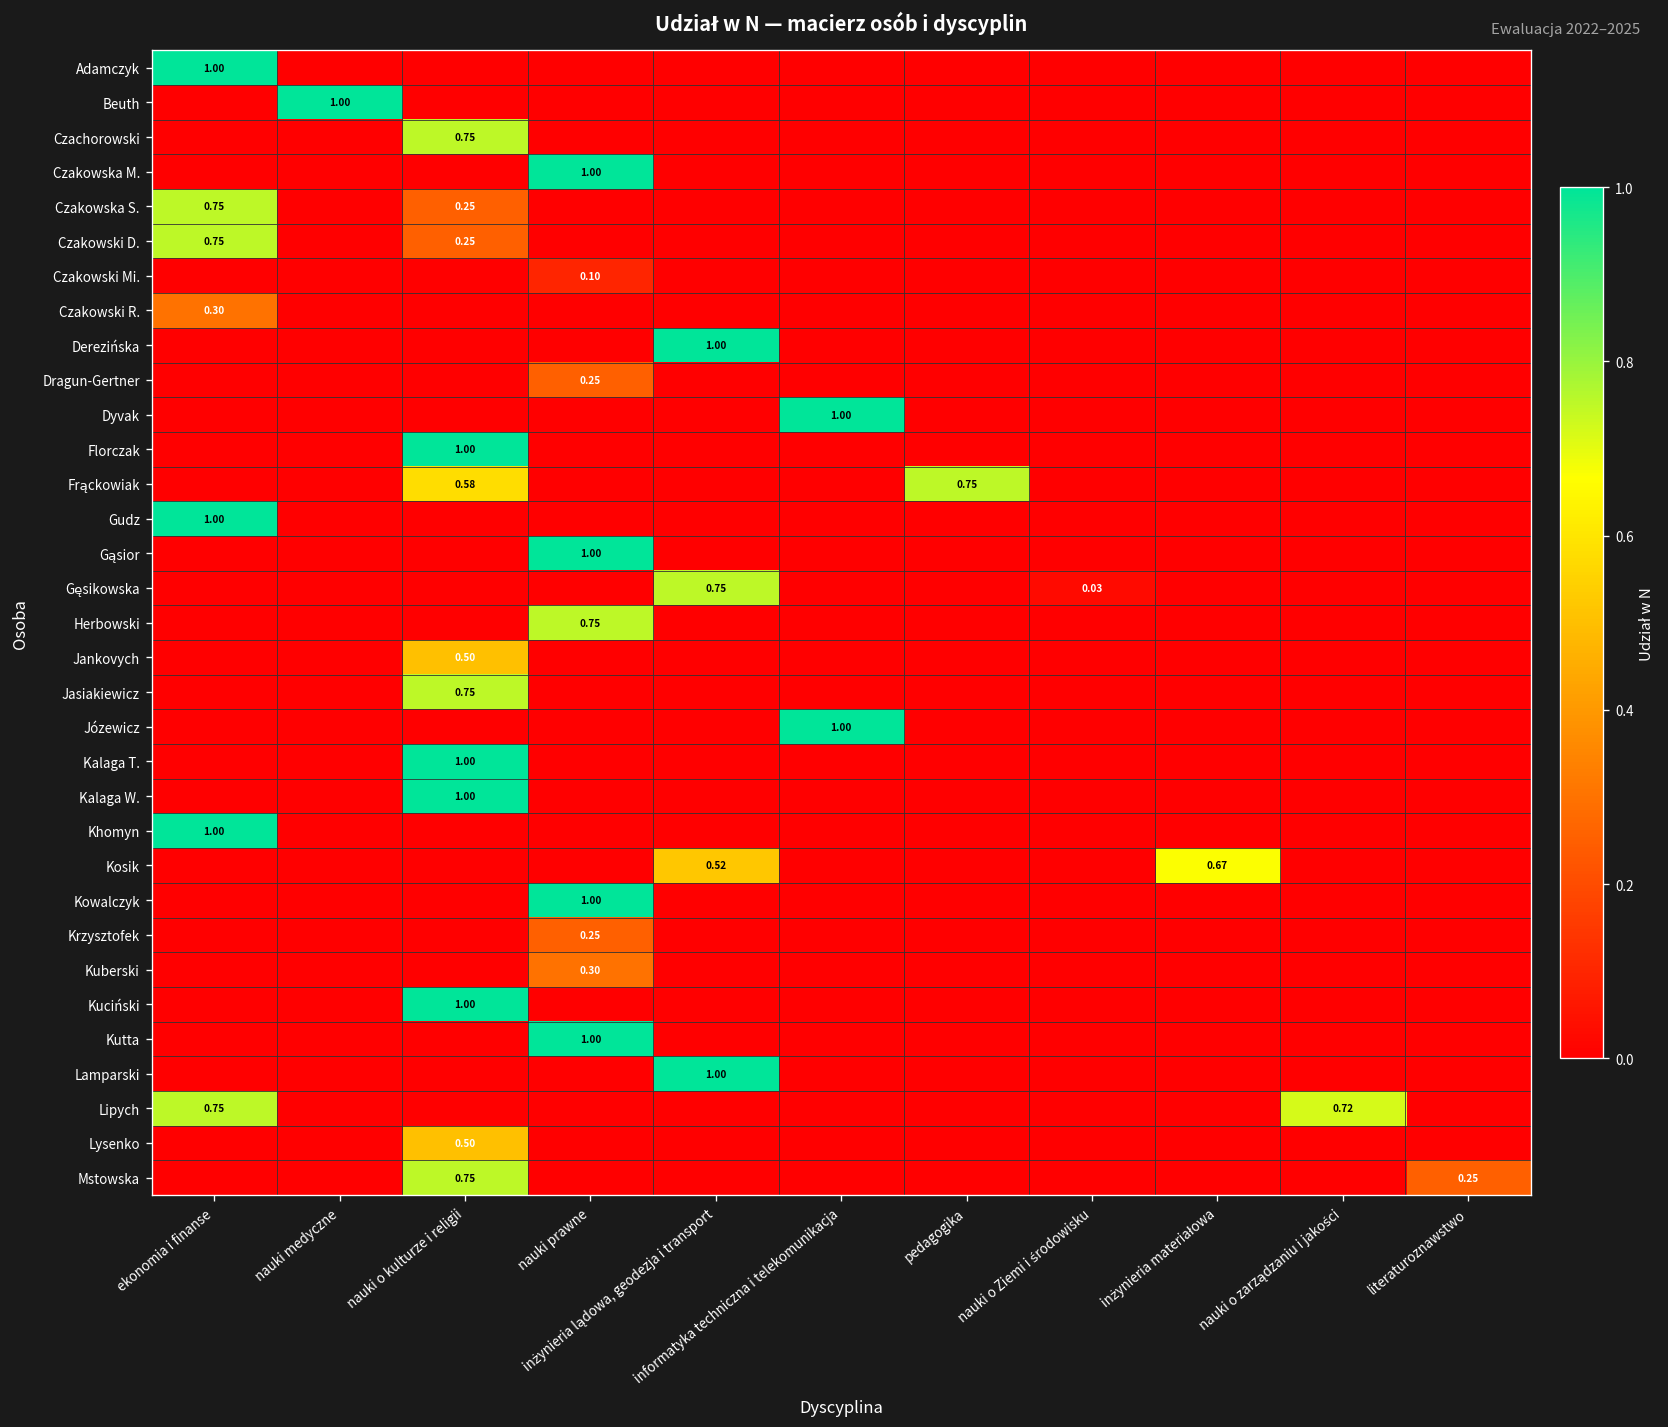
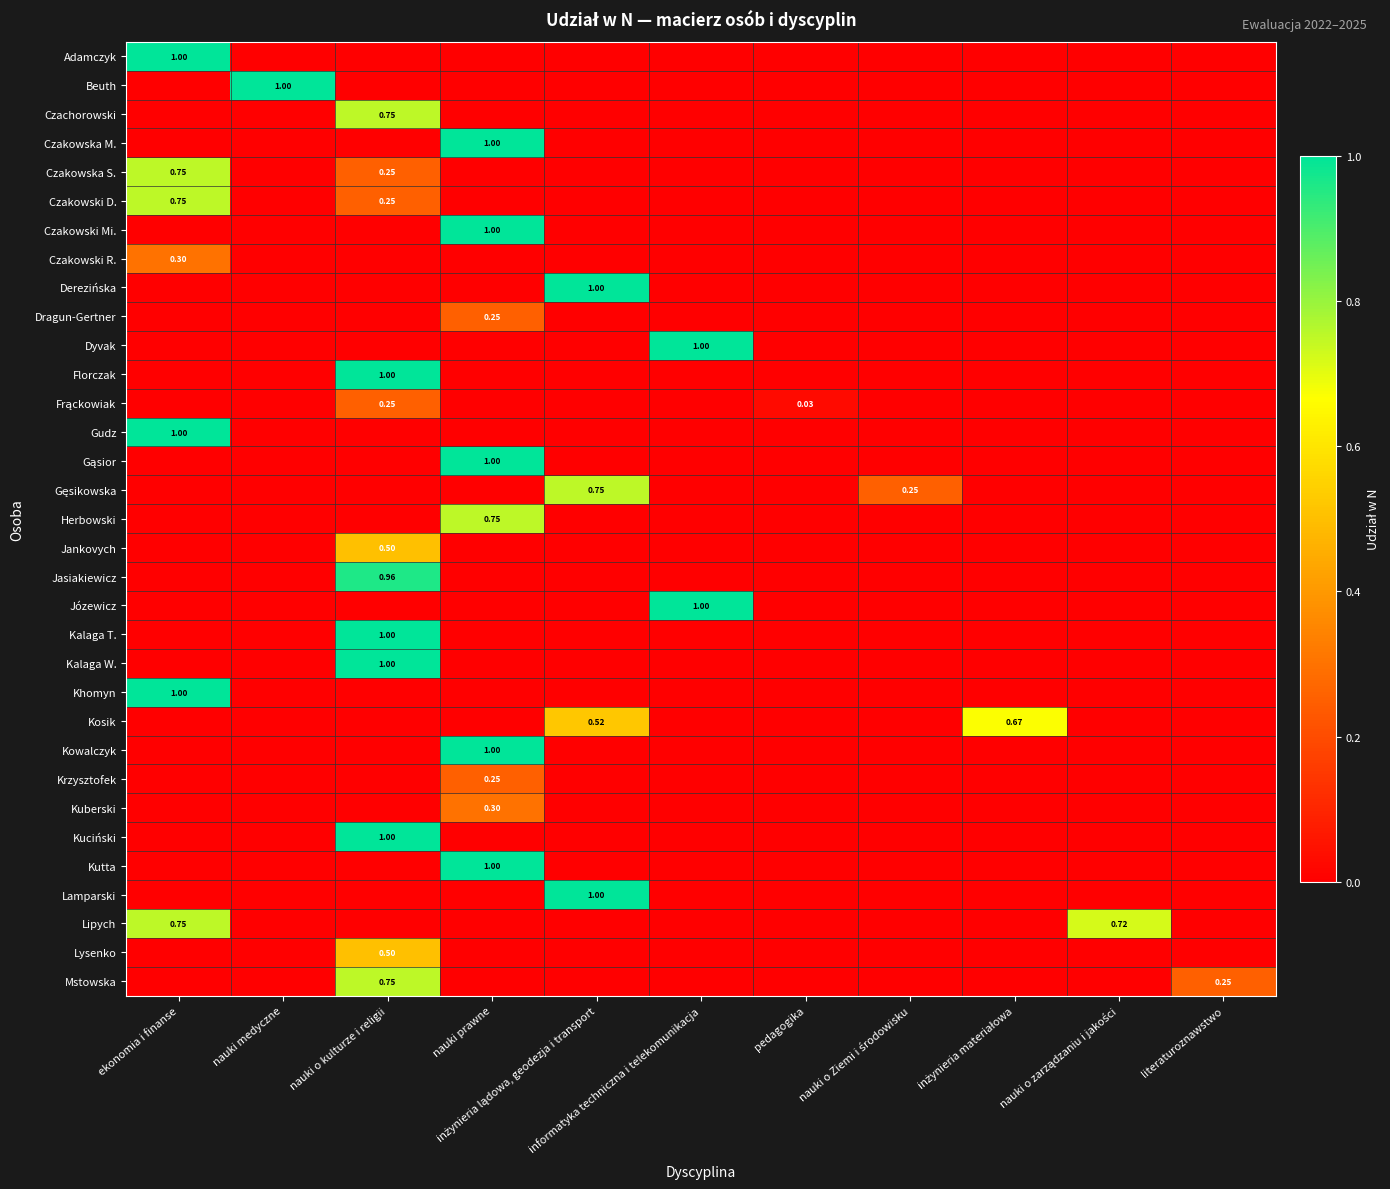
  {
    "Adamczyk": {
      "ekonomia i finanse": 1.00
    },
    "Beuth": {
      "nauki medyczne": 1.00
    },
    "Czachorowski": {
      "nauki o kulturze i religii": 0.75
    },
    "Czakowska M.": {
      "nauki prawne": 1.00
    },
    "Czakowska S.": {
      "ekonomia i finanse": 0.75,
      "nauki o kulturze i religii": 0.25
    },
    "Czakowski D.": {
      "ekonomia i finanse": 0.75,
      "nauki o kulturze i religii": 0.25
    },
    "Czakowski Mi.": {
-     "nauki prawne": 0.10
+     "nauki prawne": 1.00
    },
    "Czakowski R.": {
      "ekonomia i finanse": 0.30
    },
    "Derezińska": {
      "inżynieria lądowa, geodezja i transport": 1.00
    },
    "Dragun-Gertner": {
      "nauki prawne": 0.25
    },
    "Dyvak": {
      "informatyka techniczna i telekomunikacja": 1.00
    },
    "Florczak": {
      "nauki o kulturze i religii": 1.00
    },
    "Frąckowiak": {
-     "nauki o kulturze i religii": 0.58,
-     "pedagogika": 0.75
+     "nauki o kulturze i religii": 0.25,
+     "pedagogika": 0.03
    },
    "Gudz": {
      "ekonomia i finanse": 1.00
    },
    "Gąsior": {
      "nauki prawne": 1.00
    },
    "Gęsikowska": {
      "inżynieria lądowa, geodezja i transport": 0.75,
-     "nauki o Ziemi i środowisku": 0.03
+     "nauki o Ziemi i środowisku": 0.25
    },
    "Herbowski": {
      "nauki prawne": 0.75
    },
    "Jankovych": {
      "nauki o kulturze i religii": 0.50
    },
    "Jasiakiewicz": {
-     "nauki o kulturze i religii": 0.75
+     "nauki o kulturze i religii": 0.96
    },
    "Józewicz": {
      "informatyka techniczna i telekomunikacja": 1.00
    },
    "Kalaga T.": {
      "nauki o kulturze i religii": 1.00
    },
    "Kalaga W.": {
      "nauki o kulturze i religii": 1.00
    },
    "Khomyn": {
      "ekonomia i finanse": 1.00
    },
    "Kosik": {
      "inżynieria lądowa, geodezja i transport": 0.52,
      "inżynieria materiałowa": 0.67
    },
    "Kowalczyk": {
      "nauki prawne": 1.00
    },
    "Krzysztofek": {
      "nauki prawne": 0.25
    },
    "Kuberski": {
      "nauki prawne": 0.30
    },
    "Kuciński": {
      "nauki o kulturze i religii": 1.00
    },
    "Kutta": {
      "nauki prawne": 1.00
    },
    "Lamparski": {
      "inżynieria lądowa, geodezja i transport": 1.00
    },
    "Lipych": {
      "ekonomia i finanse": 0.75,
      "nauki o zarządzaniu i jakości": 0.72
    },
    "Lysenko": {
      "nauki o kulturze i religii": 0.50
    },
    "Mstowska": {
      "nauki o kulturze i religii": 0.75,
      "literaturoznawstwo": 0.25
    }
  }
